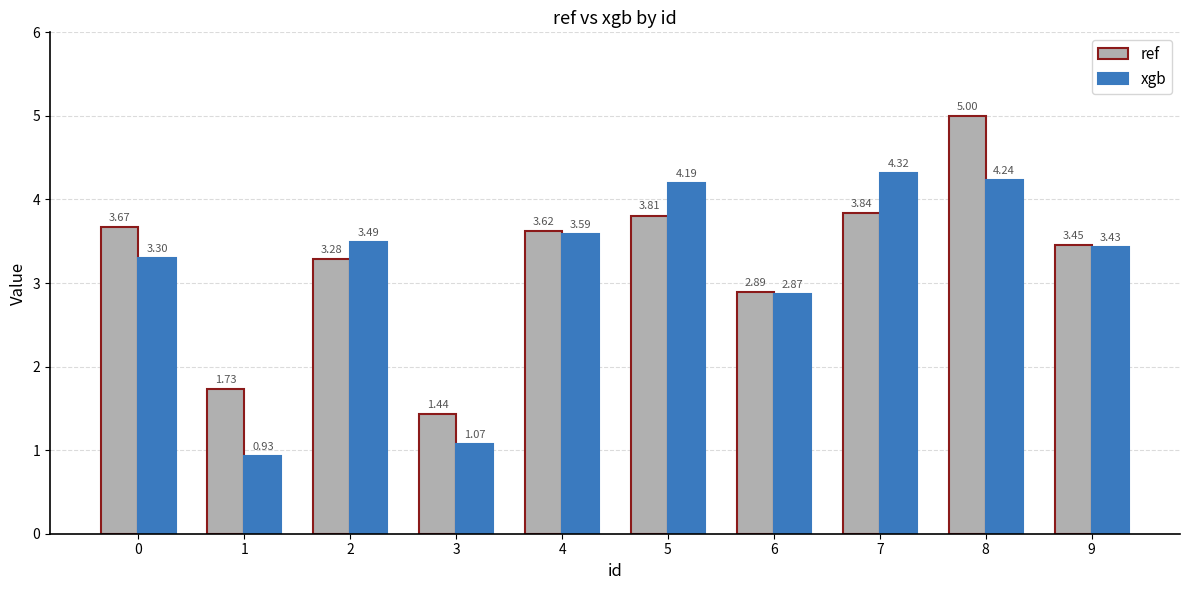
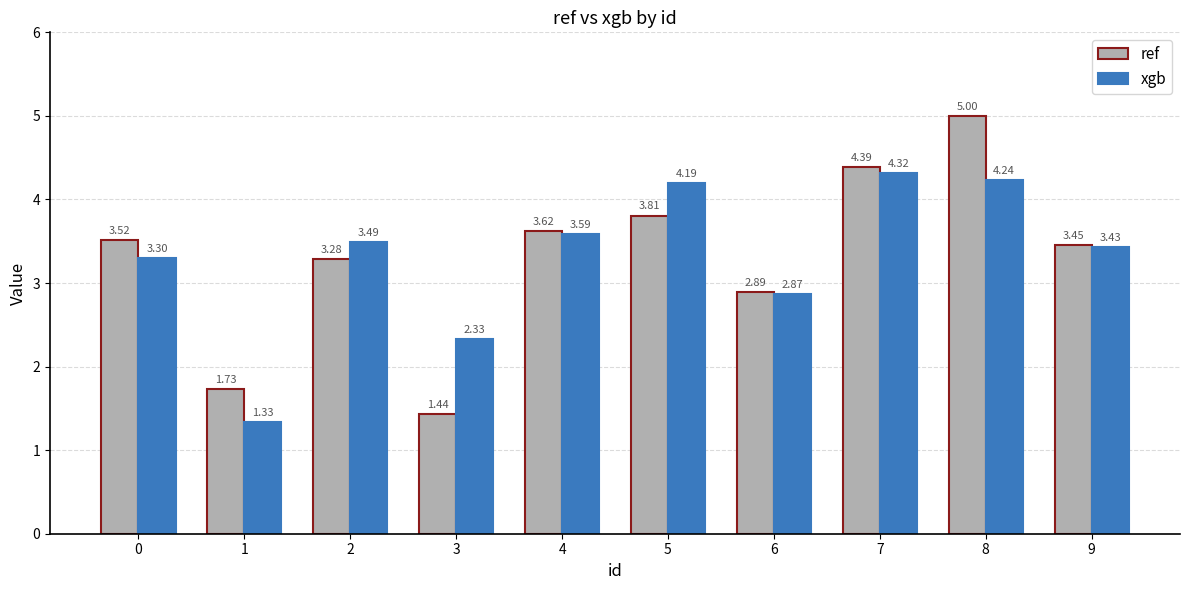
  {
    "ref": {
-     "0": 3.67,
+     "0": 3.52,
      "1": 1.73,
      "2": 3.28,
      "3": 1.44,
      "4": 3.62,
      "5": 3.81,
      "6": 2.89,
-     "7": 3.84,
+     "7": 4.39,
      "8": 5.00,
      "9": 3.45
    },
    "xgb": {
      "0": 3.30,
-     "1": 0.93,
+     "1": 1.33,
      "2": 3.49,
-     "3": 1.07,
+     "3": 2.33,
      "4": 3.59,
      "5": 4.19,
      "6": 2.87,
      "7": 4.32,
      "8": 4.24,
      "9": 3.43
    }
  }
